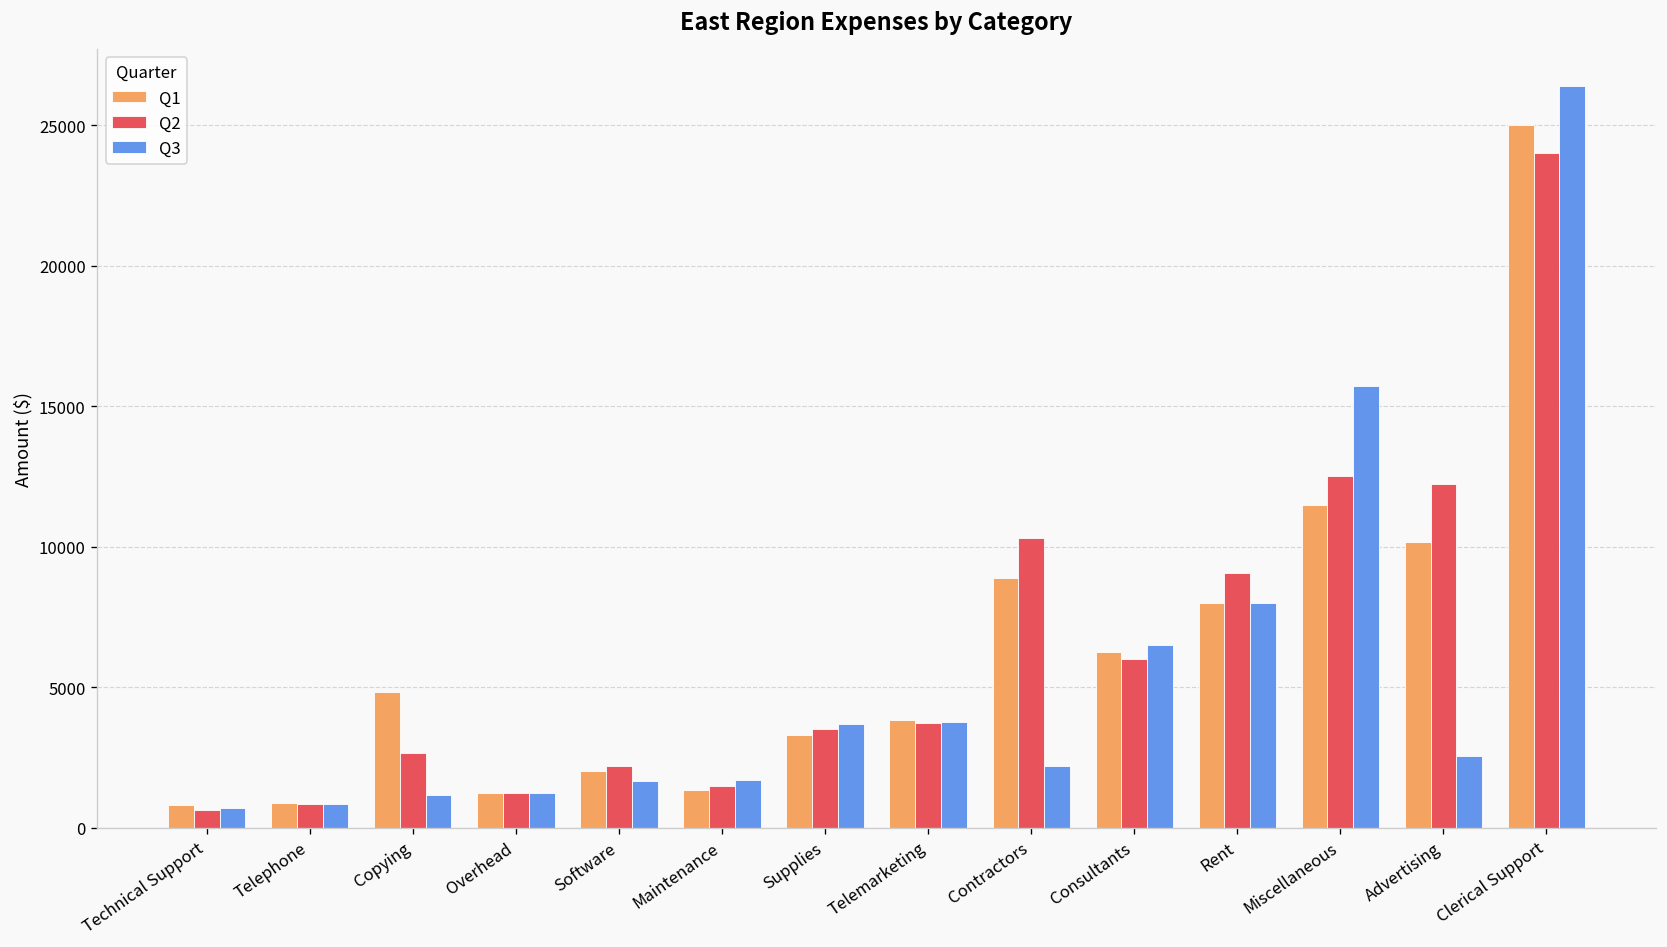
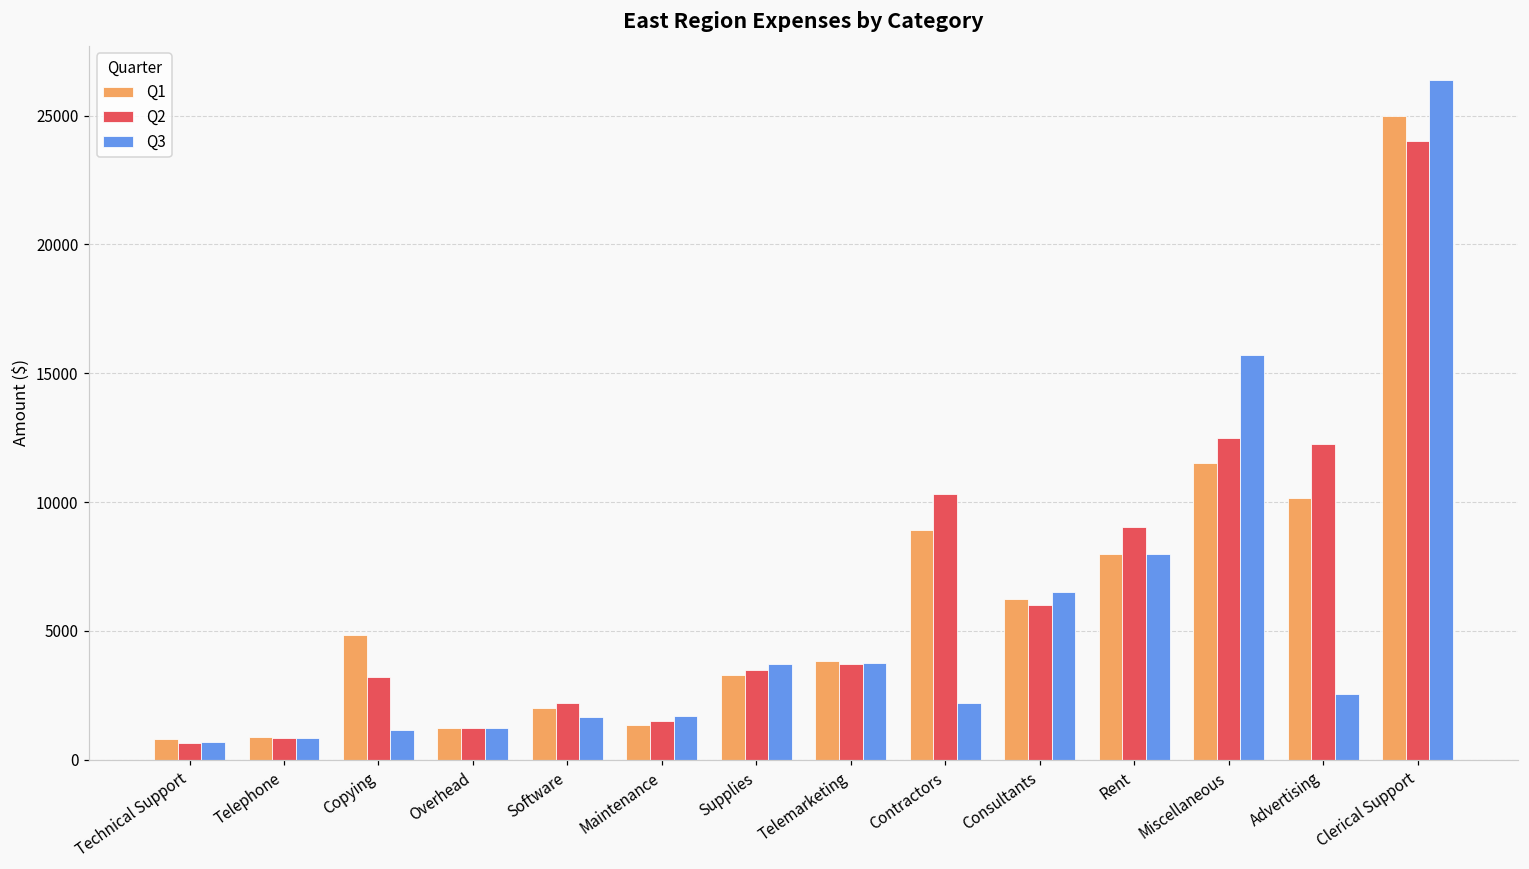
  {
    "Q1": {
      "Technical Support": 800,
      "Telephone": 900,
      "Copying": 4900,
      "Overhead": 1300,
      "Software": 2000,
      "Maintenance": 1400,
      "Supplies": 3300,
      "Telemarketing": 3800,
      "Contractors": 8900,
      "Consultants": 6300,
      "Rent": 8000,
      "Miscellaneous": 11500,
      "Advertising": 10200,
      "Clerical Support": 25000
    },
    "Q2": {
      "Technical Support": 700,
      "Telephone": 900,
-     "Copying": 2700,
+     "Copying": 3200,
      "Overhead": 1300,
      "Software": 2200,
      "Maintenance": 1500,
      "Supplies": 3500,
      "Telemarketing": 3700,
      "Contractors": 10300,
      "Consultants": 6000,
      "Rent": 9100,
      "Miscellaneous": 12500,
      "Advertising": 12300,
      "Clerical Support": 24000
    },
    "Q3": {
      "Technical Support": 700,
      "Telephone": 900,
      "Copying": 1200,
      "Overhead": 1300,
      "Software": 1700,
      "Maintenance": 1700,
      "Supplies": 3700,
      "Telemarketing": 3800,
      "Contractors": 2200,
      "Consultants": 6500,
      "Rent": 8000,
      "Miscellaneous": 15700,
      "Advertising": 2500,
      "Clerical Support": 26400
    }
  }
